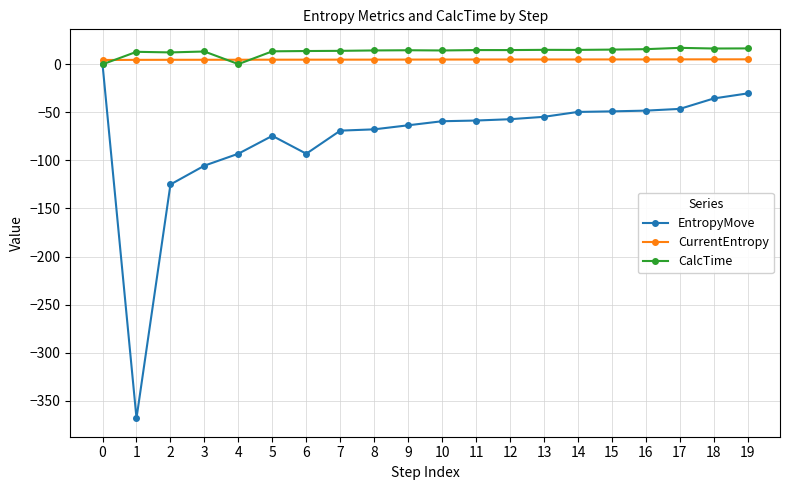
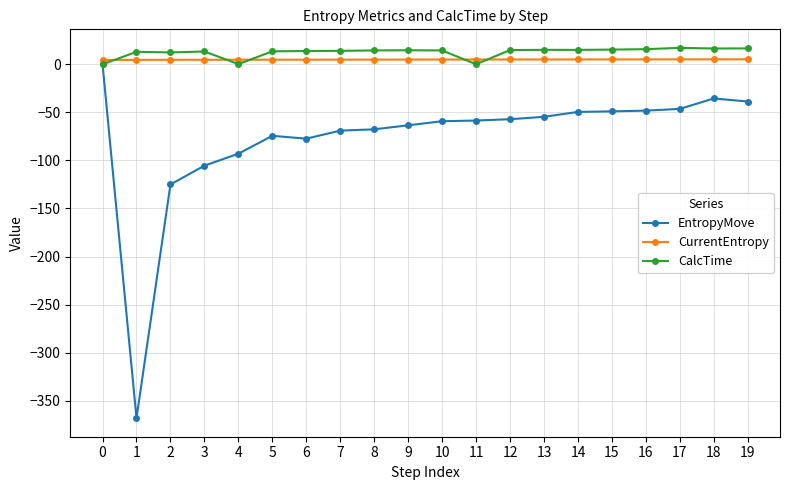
  {
    "EntropyMove": {
      "1": -370,
      "2": -130,
      "3": -110,
      "4": -90,
      "5": -70,
-     "6": -90,
+     "6": -80,
      "7": -70,
      "8": -70,
      "9": -60,
      "10": -60,
      "11": -60,
      "12": -60,
      "13": -50,
      "14": -50,
      "15": -50,
      "16": -50,
      "17": -50,
      "18": -40,
-     "19": -30
+     "19": -40
    },
    "CurrentEntropy": {
      "0": 0,
      "1": 0,
      "2": 0,
      "3": 0,
      "4": 0,
      "5": 0,
      "6": 0,
      "7": 0,
      "8": 0,
      "9": 0,
      "10": 0,
      "11": 10,
      "12": 10,
      "13": 10,
      "14": 10,
      "15": 10,
      "16": 10,
      "17": 10,
      "18": 10,
      "19": 10
    },
    "CalcTime": {
      "1": 10,
      "2": 10,
      "3": 10,
      "4": 0,
      "5": 10,
      "6": 10,
      "7": 10,
      "8": 10,
      "9": 10,
      "10": 10,
-     "11": 10,
+     "11": 0,
      "12": 10,
      "13": 20,
      "14": 20,
      "15": 20,
      "16": 20,
      "17": 20,
      "18": 20,
      "19": 20
    }
  }
